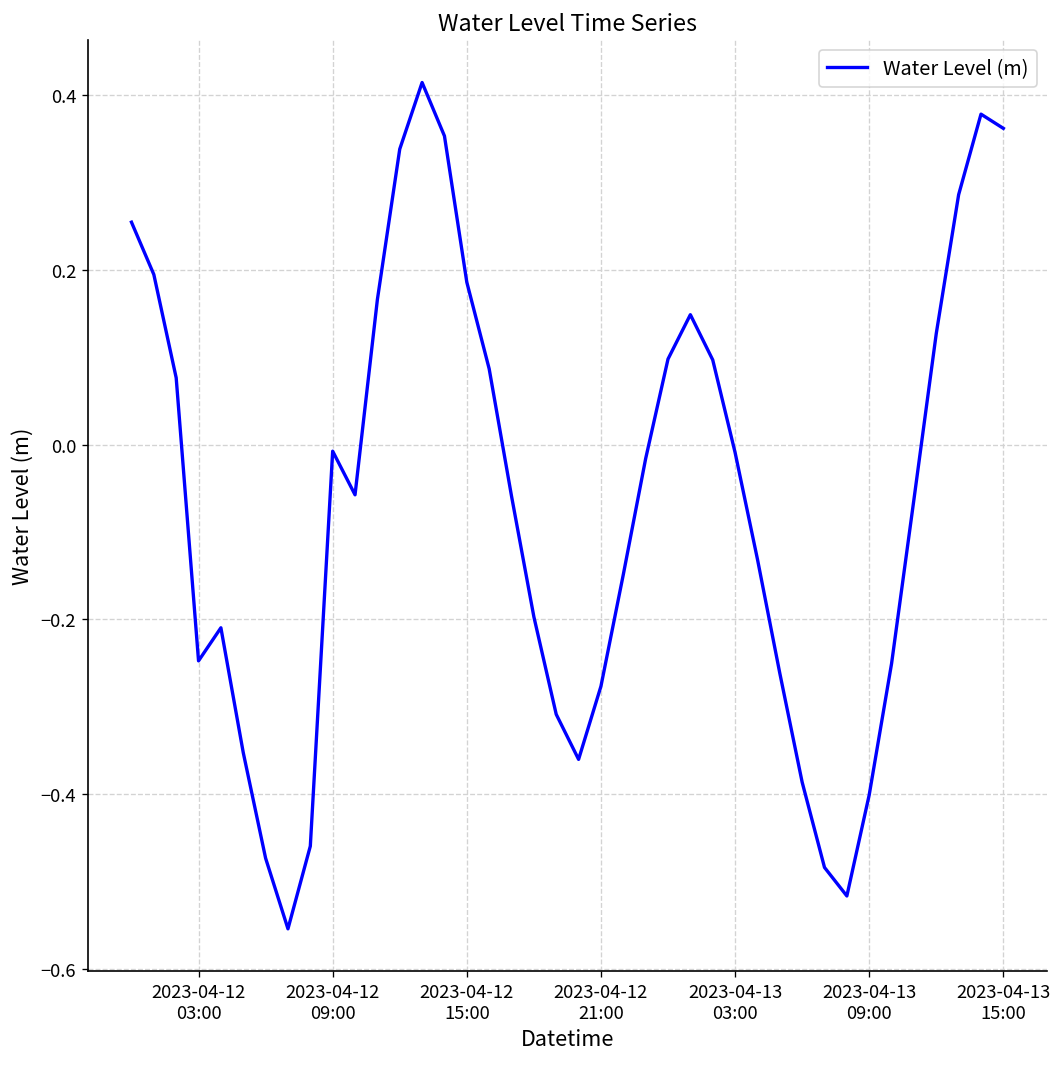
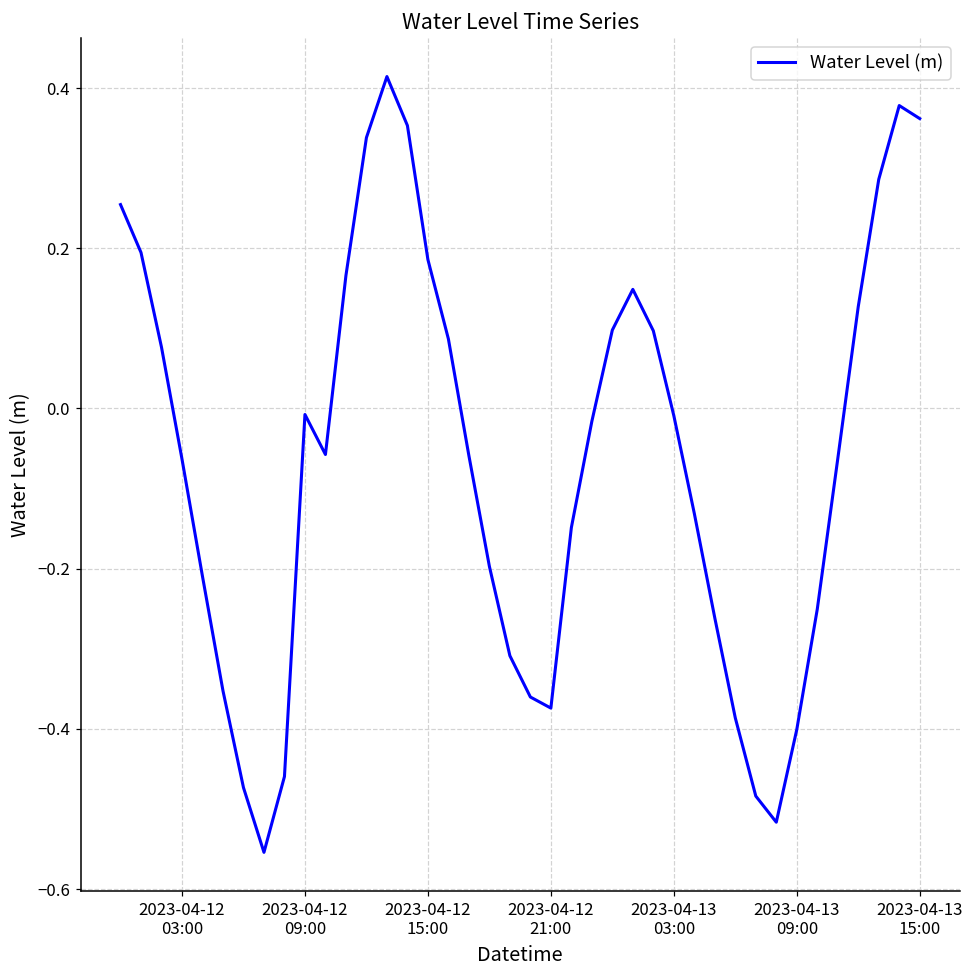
  {
-   "2023-04-12 03:00": -0.25,
+   "2023-04-12 03:00": -0.06,
    "2023-04-12 09:00": -0.01,
    "2023-04-12 15:00": 0.19,
-   "2023-04-12 21:00": -0.28,
+   "2023-04-12 21:00": -0.37,
    "2023-04-13 03:00": -0.01,
    "2023-04-13 09:00": -0.40,
    "2023-04-13 15:00": 0.36
  }
